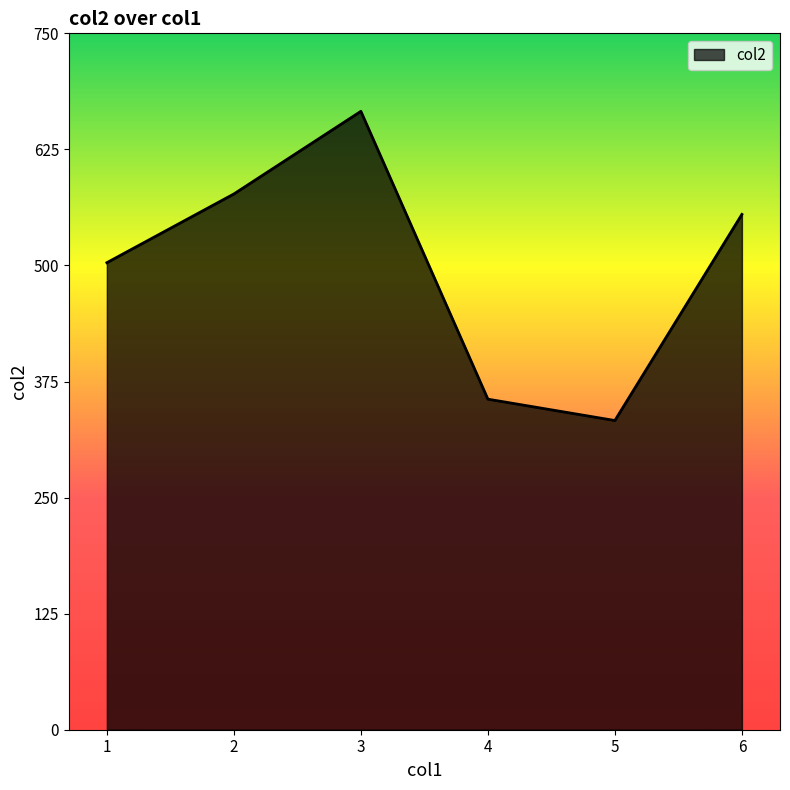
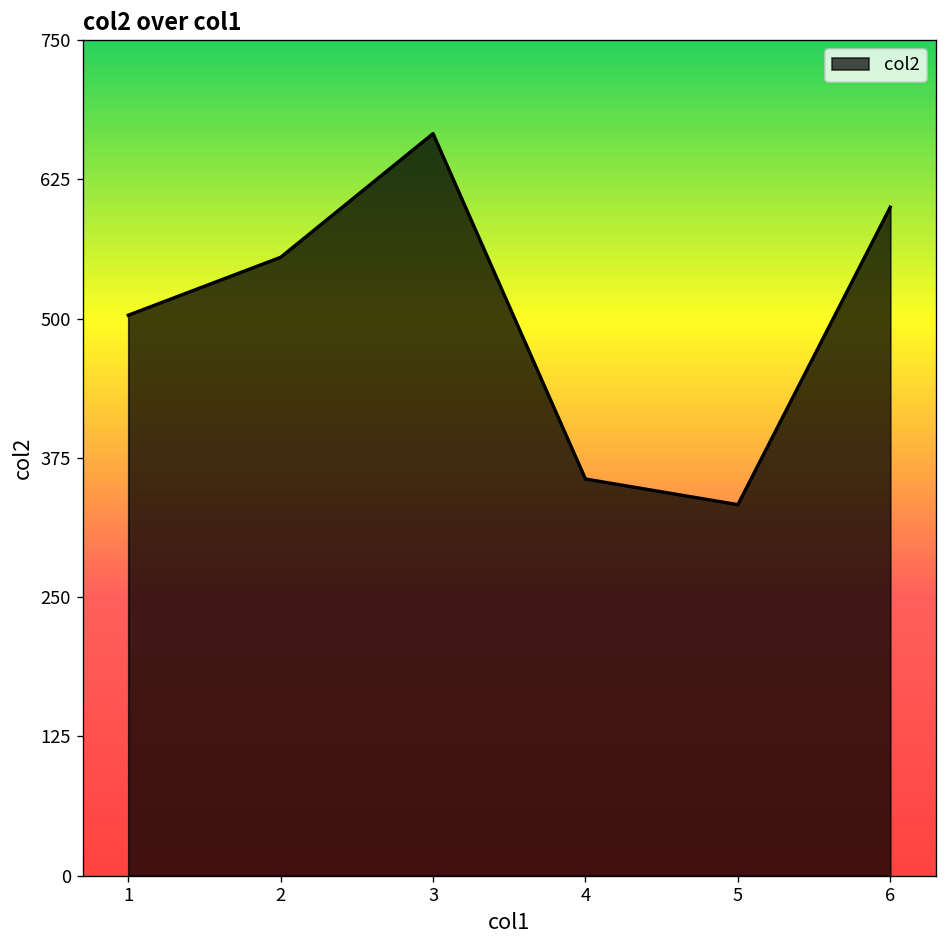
  {
    "1": 500,
-   "2": 580,
+   "2": 560,
    "3": 670,
    "4": 360,
    "5": 330,
-   "6": 560
+   "6": 600
  }
